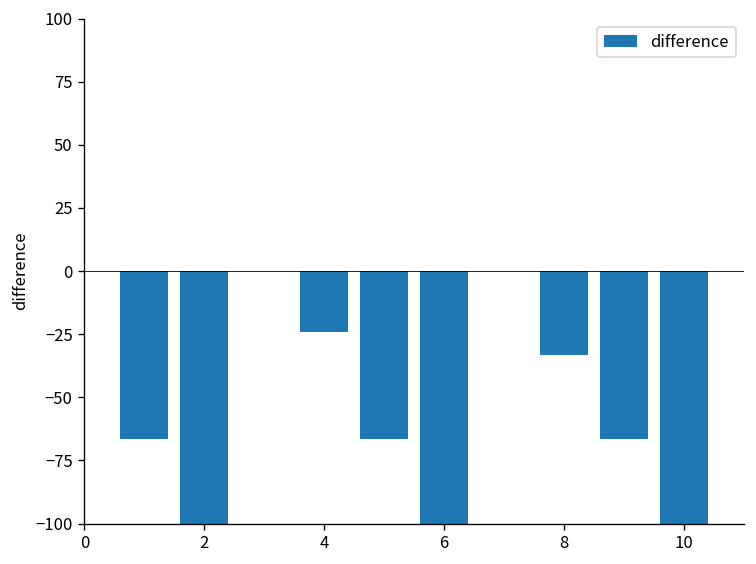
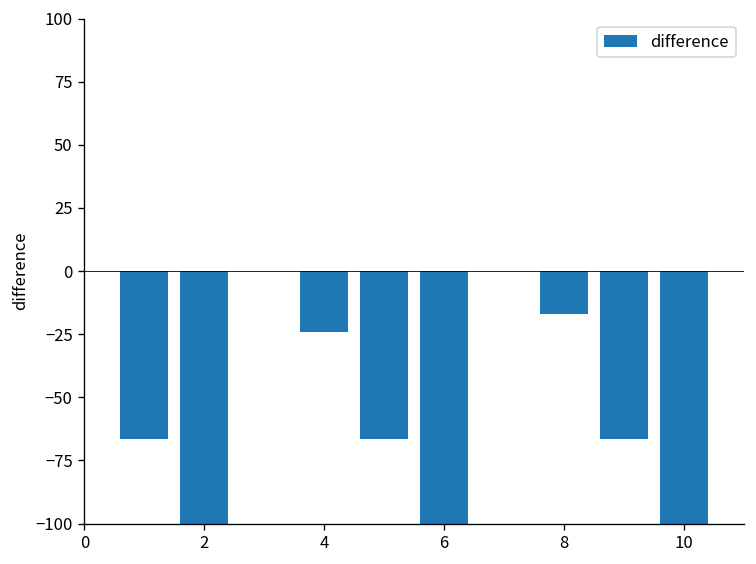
  {
    "2": -100,
    "4": -24,
    "6": -100,
-   "8": -33,
+   "8": -17,
    "10": -100
  }
